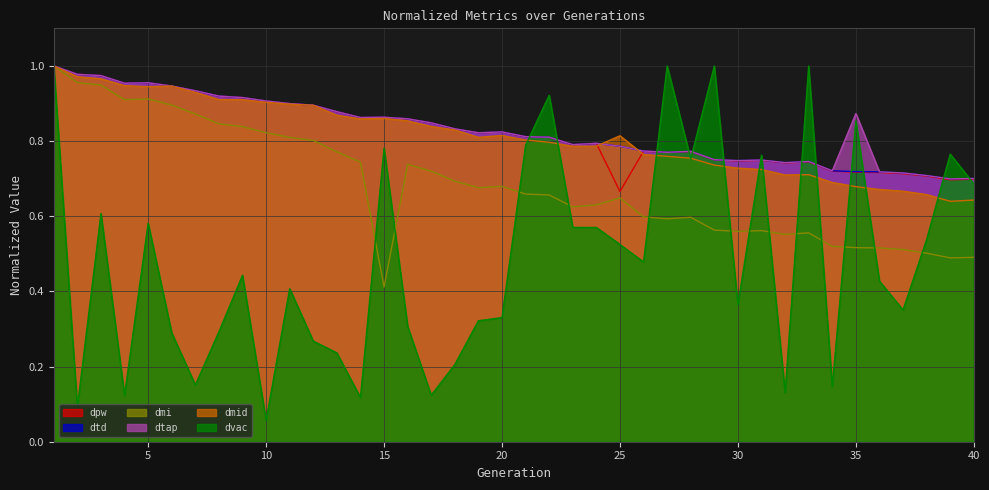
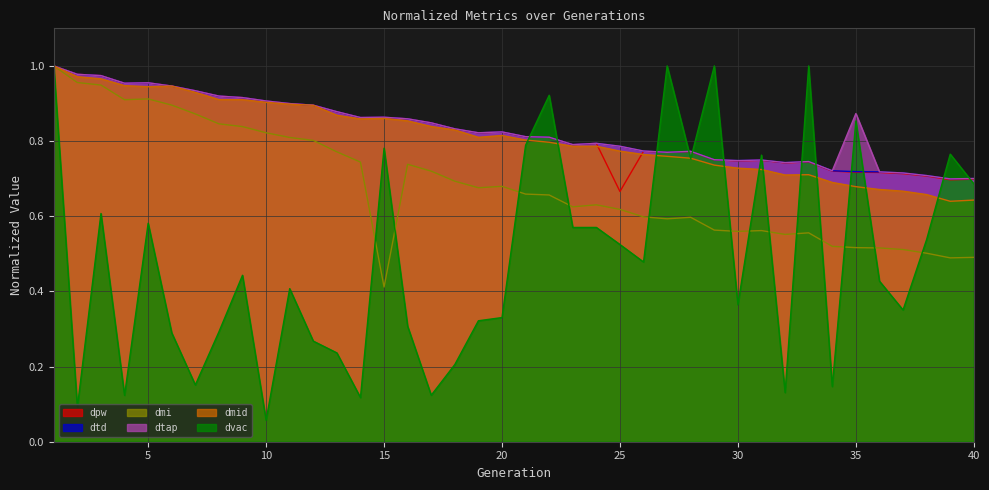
  {
    "dpw": {
      "25": 0.67
    },
    "dmi": {
      "5": 0.91,
      "10": 0.82,
      "15": 0.41,
      "20": 0.68,
-     "25": 0.65,
+     "25": 0.62,
      "30": 0.56,
      "35": 0.52,
      "40": 0.49
    },
    "dtap": {
      "35": 0.87
    },
    "dmid": {
      "5": 0.94,
      "20": 0.81,
-     "25": 0.81,
+     "25": 0.77,
      "30": 0.73,
      "35": 0.68,
      "40": 0.64
    },
    "dvac": {
      "5": 0.58,
      "10": 0.06,
      "15": 0.78,
      "20": 0.33,
      "25": 0.52,
      "30": 0.36,
      "35": 0.85,
      "40": 0.69
    }
  }
